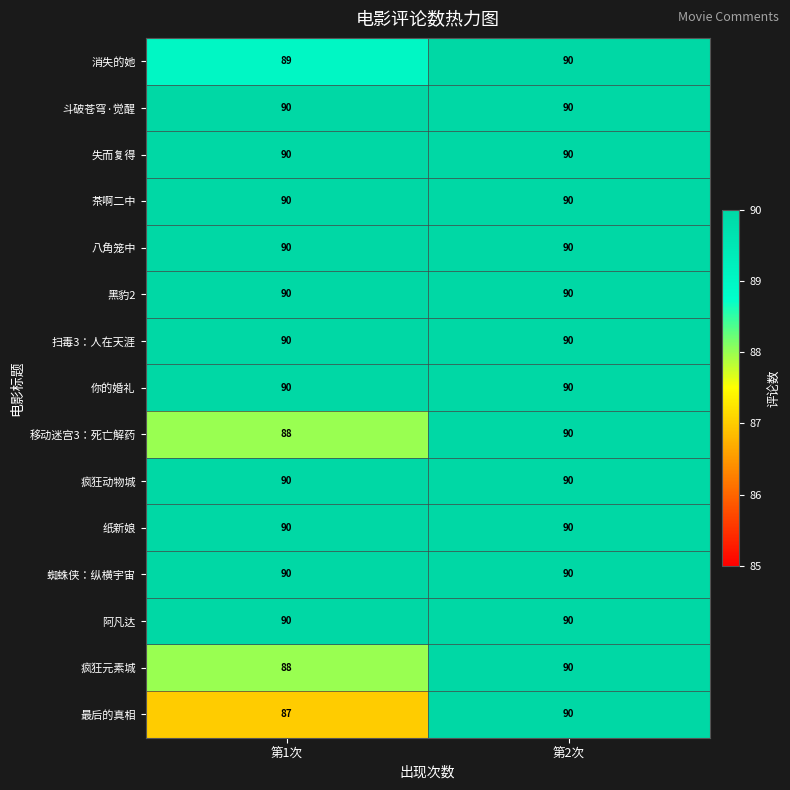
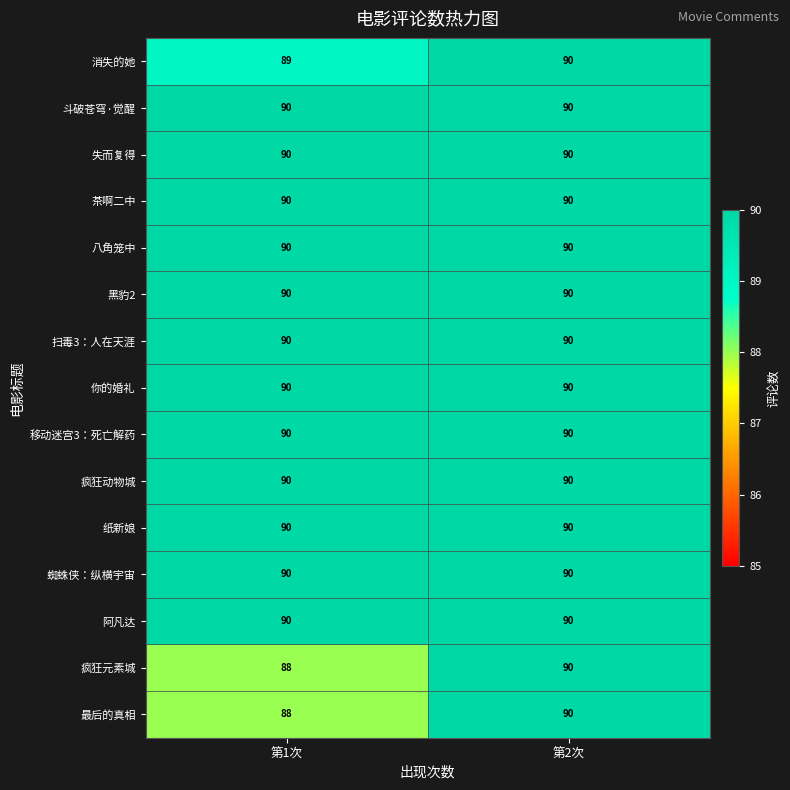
  {
    "消失的她": {
      "第1次": 89,
      "第2次": 90
    },
    "斗破苍穹·觉醒": {
      "第1次": 90,
      "第2次": 90
    },
    "失而复得": {
      "第1次": 90,
      "第2次": 90
    },
    "茶啊二中": {
      "第1次": 90,
      "第2次": 90
    },
    "八角笼中": {
      "第1次": 90,
      "第2次": 90
    },
    "黑豹2": {
      "第1次": 90,
      "第2次": 90
    },
    "扫毒3：人在天涯": {
      "第1次": 90,
      "第2次": 90
    },
    "你的婚礼": {
      "第1次": 90,
      "第2次": 90
    },
    "移动迷宫3：死亡解药": {
-     "第1次": 88,
+     "第1次": 90,
      "第2次": 90
    },
    "疯狂动物城": {
      "第1次": 90,
      "第2次": 90
    },
    "纸新娘": {
      "第1次": 90,
      "第2次": 90
    },
    "蜘蛛侠：纵横宇宙": {
      "第1次": 90,
      "第2次": 90
    },
    "阿凡达": {
      "第1次": 90,
      "第2次": 90
    },
    "疯狂元素城": {
      "第1次": 88,
      "第2次": 90
    },
    "最后的真相": {
-     "第1次": 87,
+     "第1次": 88,
      "第2次": 90
    }
  }
